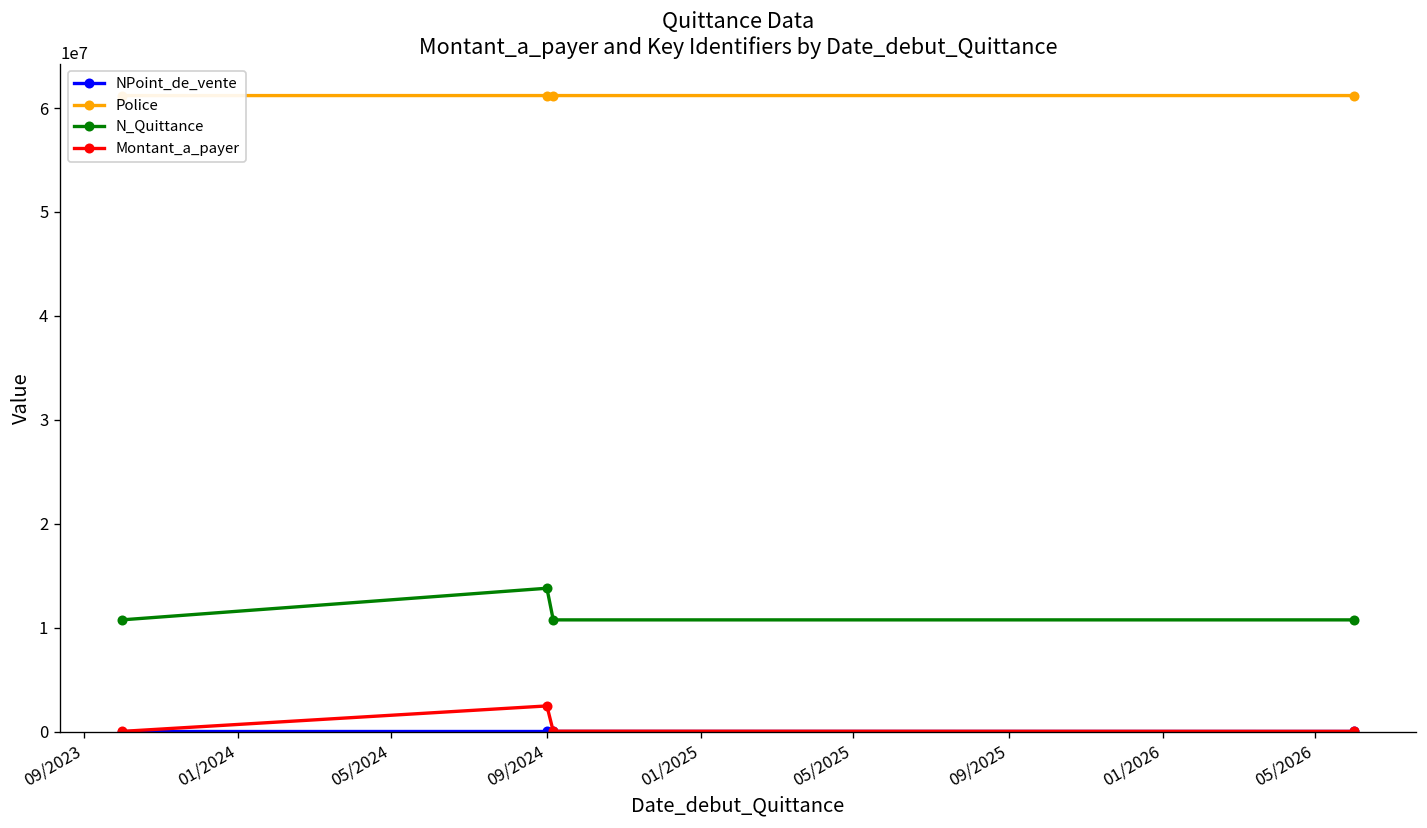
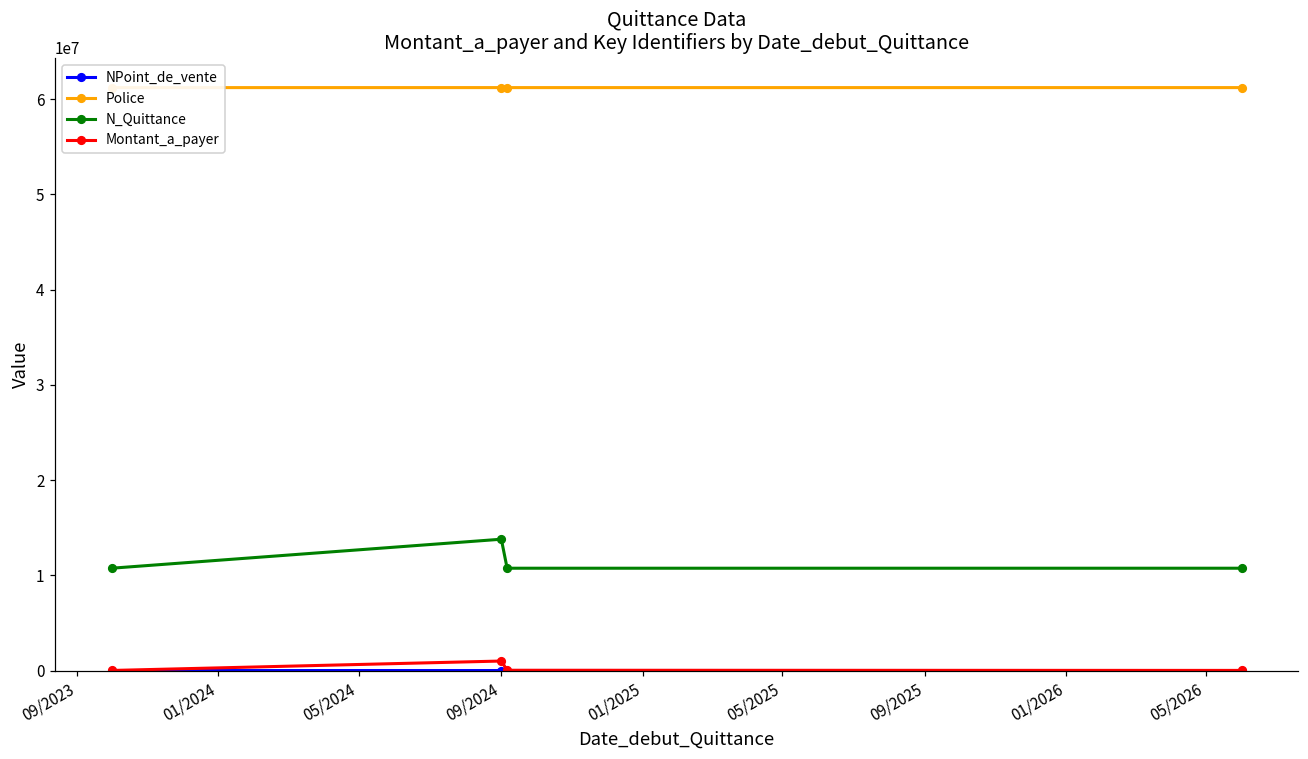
  {
    "NPoint_de_vente": {
      "09/2024": 0
    },
    "Police": {
      "09/2024": 61000000
    },
    "N_Quittance": {
      "09/2024": 14000000
    },
    "Montant_a_payer": {
-     "09/2024": 2000000
+     "09/2024": 1000000
    }
  }
